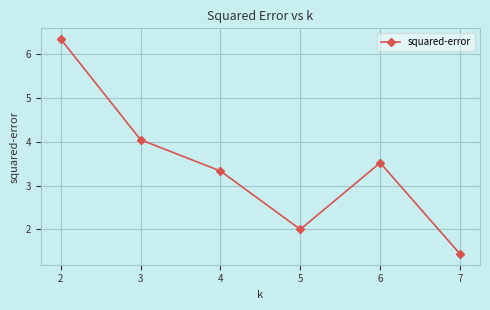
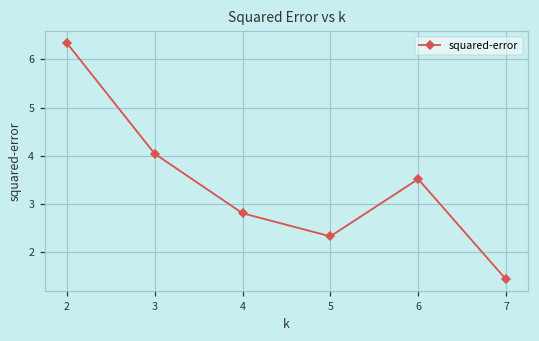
  {
    "2": 6.3,
    "3": 4.0,
-   "4": 3.3,
-   "5": 2.0,
+   "4": 2.8,
+   "5": 2.3,
    "6": 3.5,
    "7": 1.4
  }
